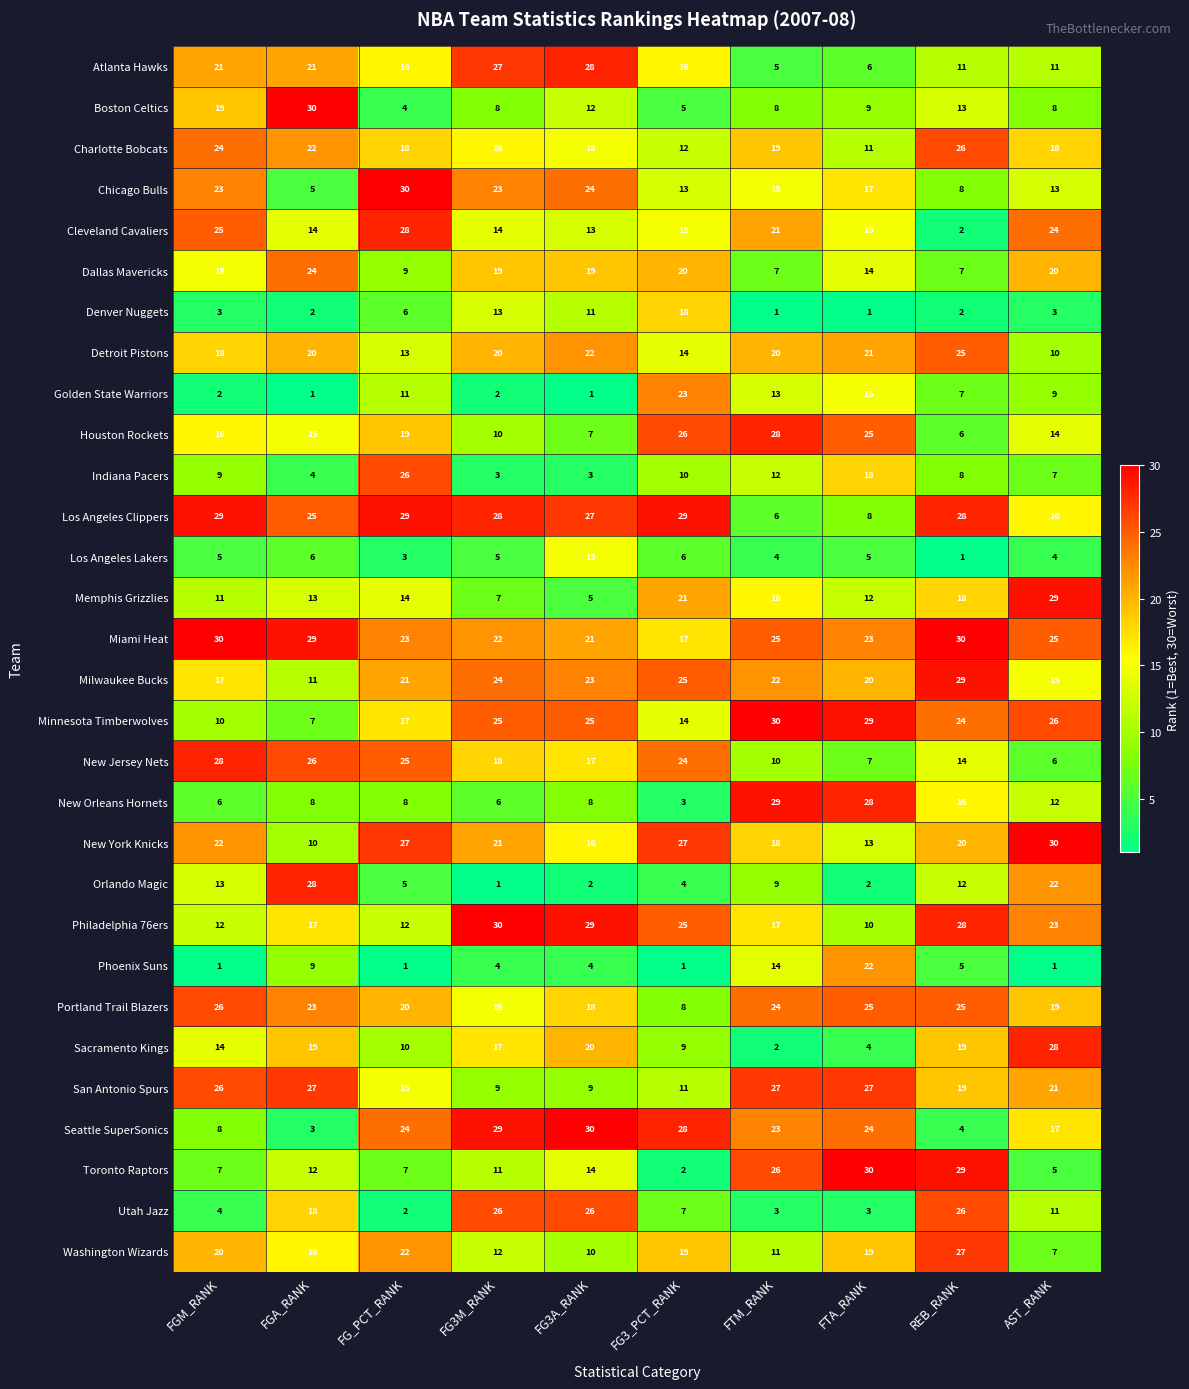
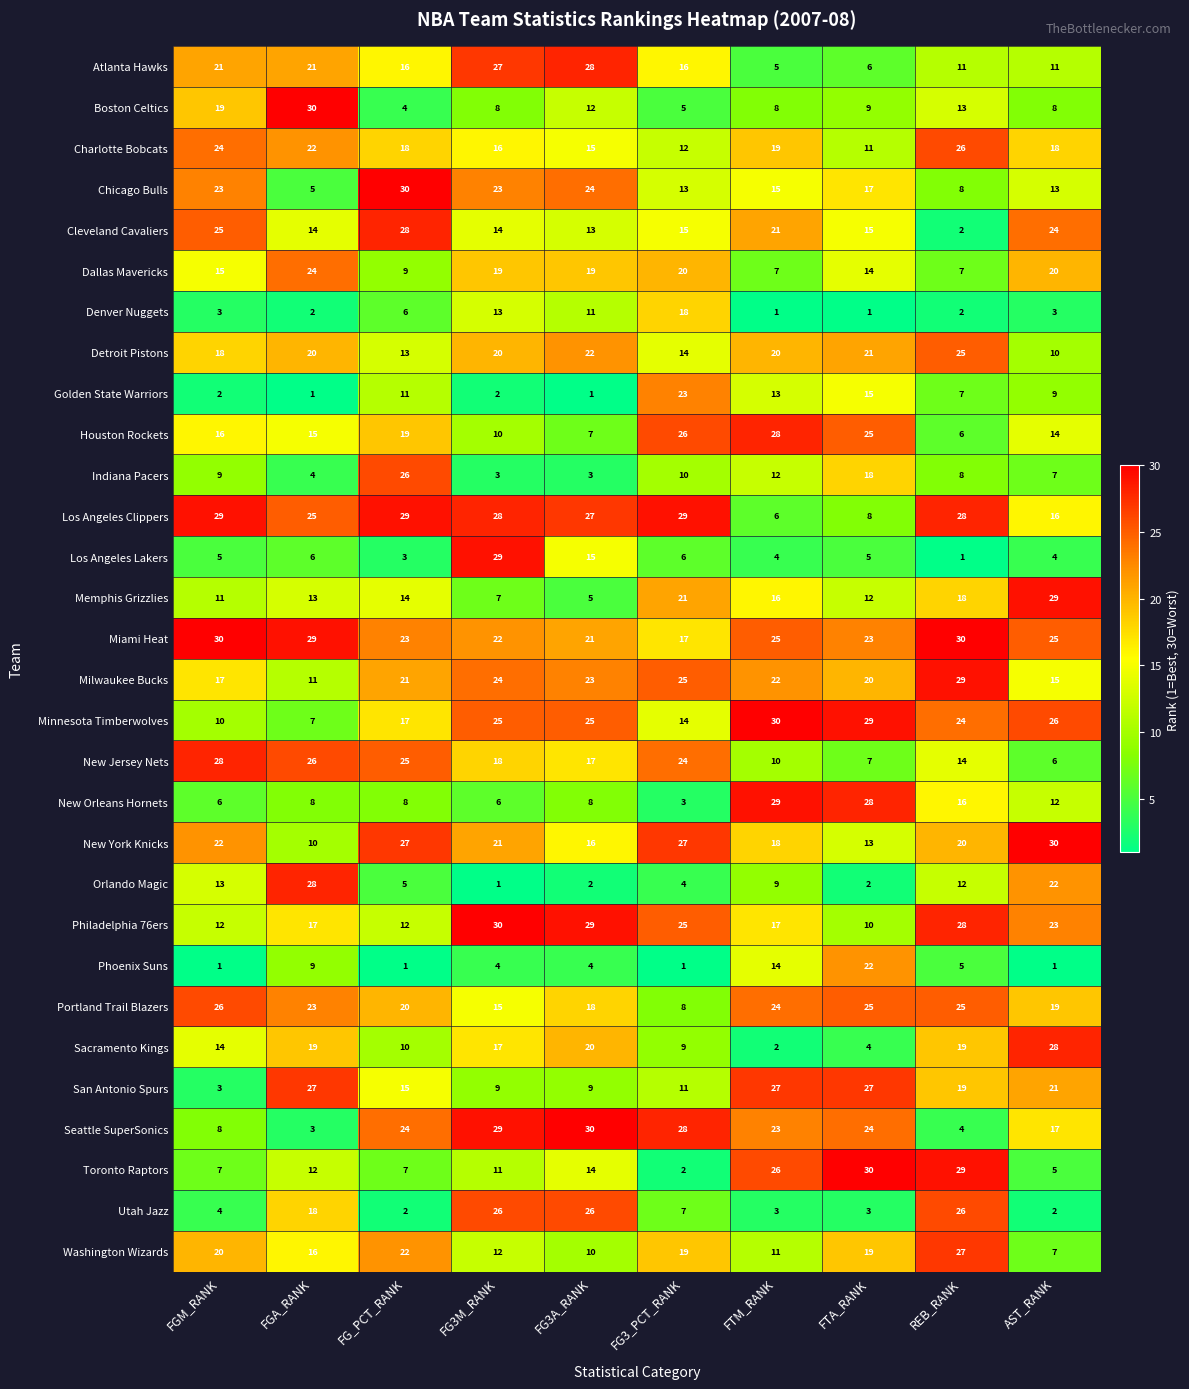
  {
    "Los Angeles Lakers": {
      "FGM_RANK": 5,
      "FGA_RANK": 6,
      "FG_PCT_RANK": 3,
-     "FG3M_RANK": 5,
+     "FG3M_RANK": 29,
      "FG3A_RANK": 15,
      "FG3_PCT_RANK": 6,
      "FTM_RANK": 4,
      "FTA_RANK": 5,
      "REB_RANK": 1,
      "AST_RANK": 4
    },
    "San Antonio Spurs": {
-     "FGM_RANK": 26,
+     "FGM_RANK": 3,
      "FGA_RANK": 27,
      "FG_PCT_RANK": 15,
      "FG3M_RANK": 9,
      "FG3A_RANK": 9,
      "FG3_PCT_RANK": 11,
      "FTM_RANK": 27,
      "FTA_RANK": 27,
      "REB_RANK": 19,
      "AST_RANK": 21
    },
    "Utah Jazz": {
      "FGM_RANK": 4,
      "FGA_RANK": 18,
      "FG_PCT_RANK": 2,
      "FG3M_RANK": 26,
      "FG3A_RANK": 26,
      "FG3_PCT_RANK": 7,
      "FTM_RANK": 3,
      "FTA_RANK": 3,
      "REB_RANK": 26,
-     "AST_RANK": 11
+     "AST_RANK": 2
    }
  }
